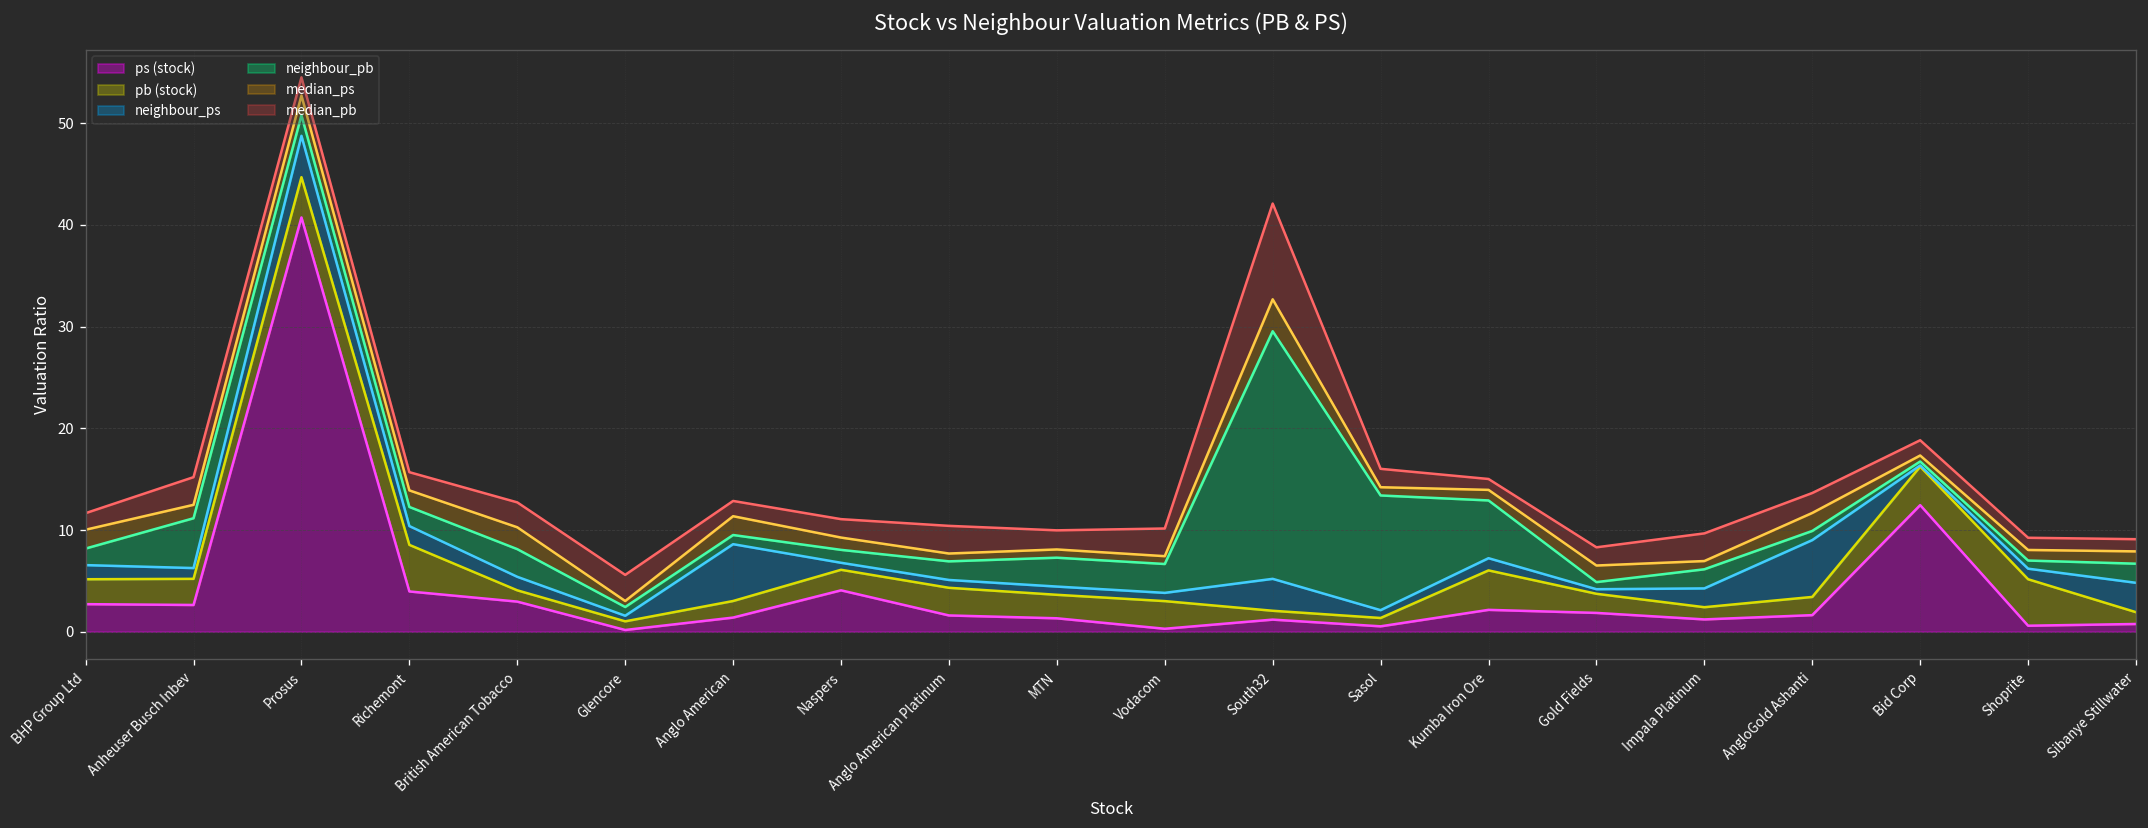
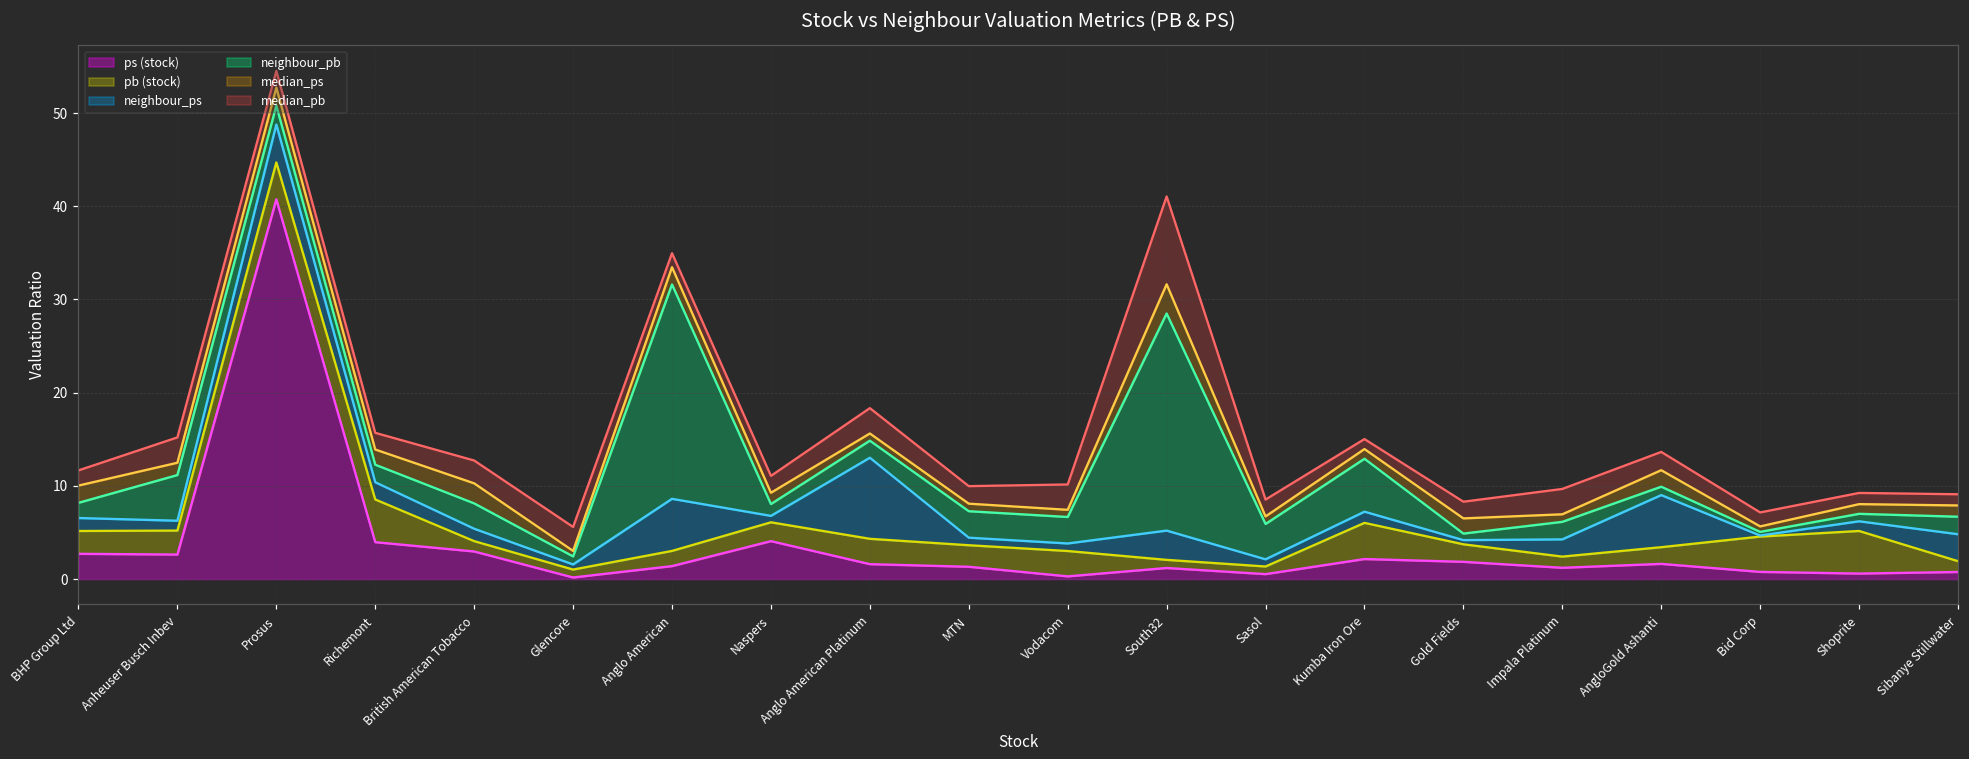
  {
    "ps (stock)": {
      "BHP Group Ltd": 3,
      "Anheuser Busch Inbev": 3,
      "Prosus": 41,
      "Richemont": 4,
      "British American Tobacco": 3,
      "Glencore": 0,
      "Anglo American": 1,
      "Naspers": 4,
      "Anglo American Platinum": 2,
      "MTN": 1,
      "Vodacom": 0,
      "South32": 1,
      "Sasol": 1,
      "Kumba Iron Ore": 2,
      "Gold Fields": 2,
      "Impala Platinum": 1,
      "AngloGold Ashanti": 2,
-     "Bid Corp": 12,
+     "Bid Corp": 1,
      "Shoprite": 1,
      "Sibanye Stillwater": 1
    },
    "neighbour_ps": {
      "BHP Group Ltd": 1,
      "Anheuser Busch Inbev": 1,
      "Prosus": 4,
      "Richemont": 2,
      "British American Tobacco": 1,
      "Glencore": 1,
      "Anglo American": 6,
      "Naspers": 1,
-     "Anglo American Platinum": 1,
+     "Anglo American Platinum": 9,
      "MTN": 1,
      "Vodacom": 1,
      "South32": 3,
      "Sasol": 1,
      "Kumba Iron Ore": 1,
      "Gold Fields": 0,
      "Impala Platinum": 2,
      "AngloGold Ashanti": 6,
      "Shoprite": 1,
      "Sibanye Stillwater": 3
    },
    "neighbour_pb": {
      "BHP Group Ltd": 2,
      "Anheuser Busch Inbev": 5,
      "Richemont": 2,
      "British American Tobacco": 3,
      "Glencore": 1,
-     "Anglo American": 1,
+     "Anglo American": 23,
      "Naspers": 1,
      "Anglo American Platinum": 2,
      "MTN": 3,
      "Vodacom": 3,
-     "South32": 24,
-     "Sasol": 11,
+     "South32": 23,
+     "Sasol": 4,
      "Kumba Iron Ore": 6,
      "Gold Fields": 1,
      "Impala Platinum": 2,
      "AngloGold Ashanti": 1,
      "Bid Corp": 0,
      "Shoprite": 1,
      "Sibanye Stillwater": 2
    }
  }
